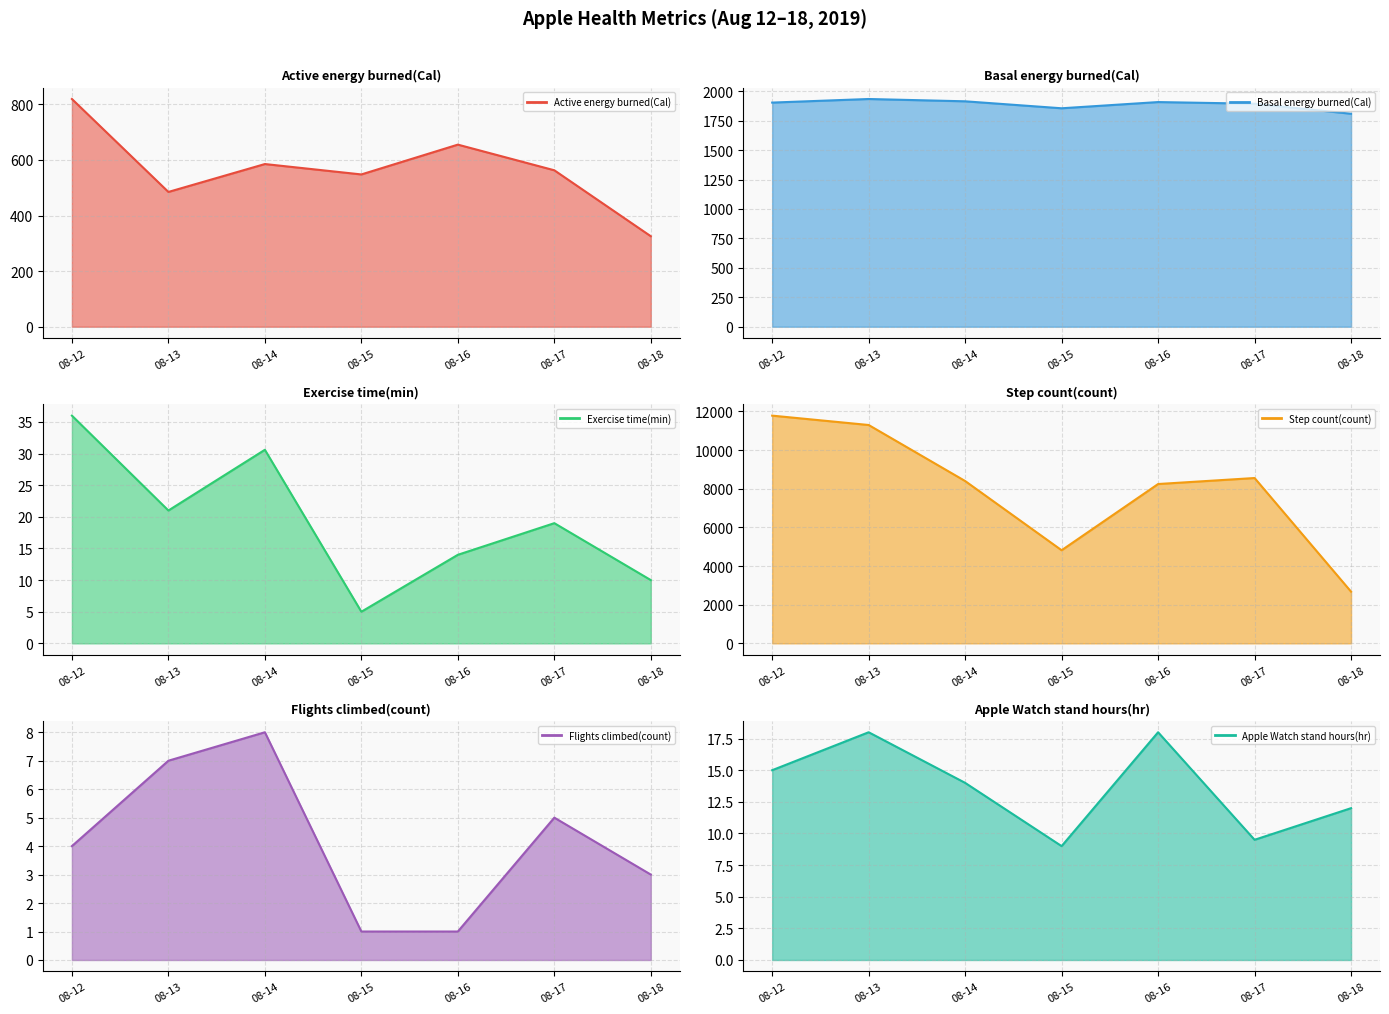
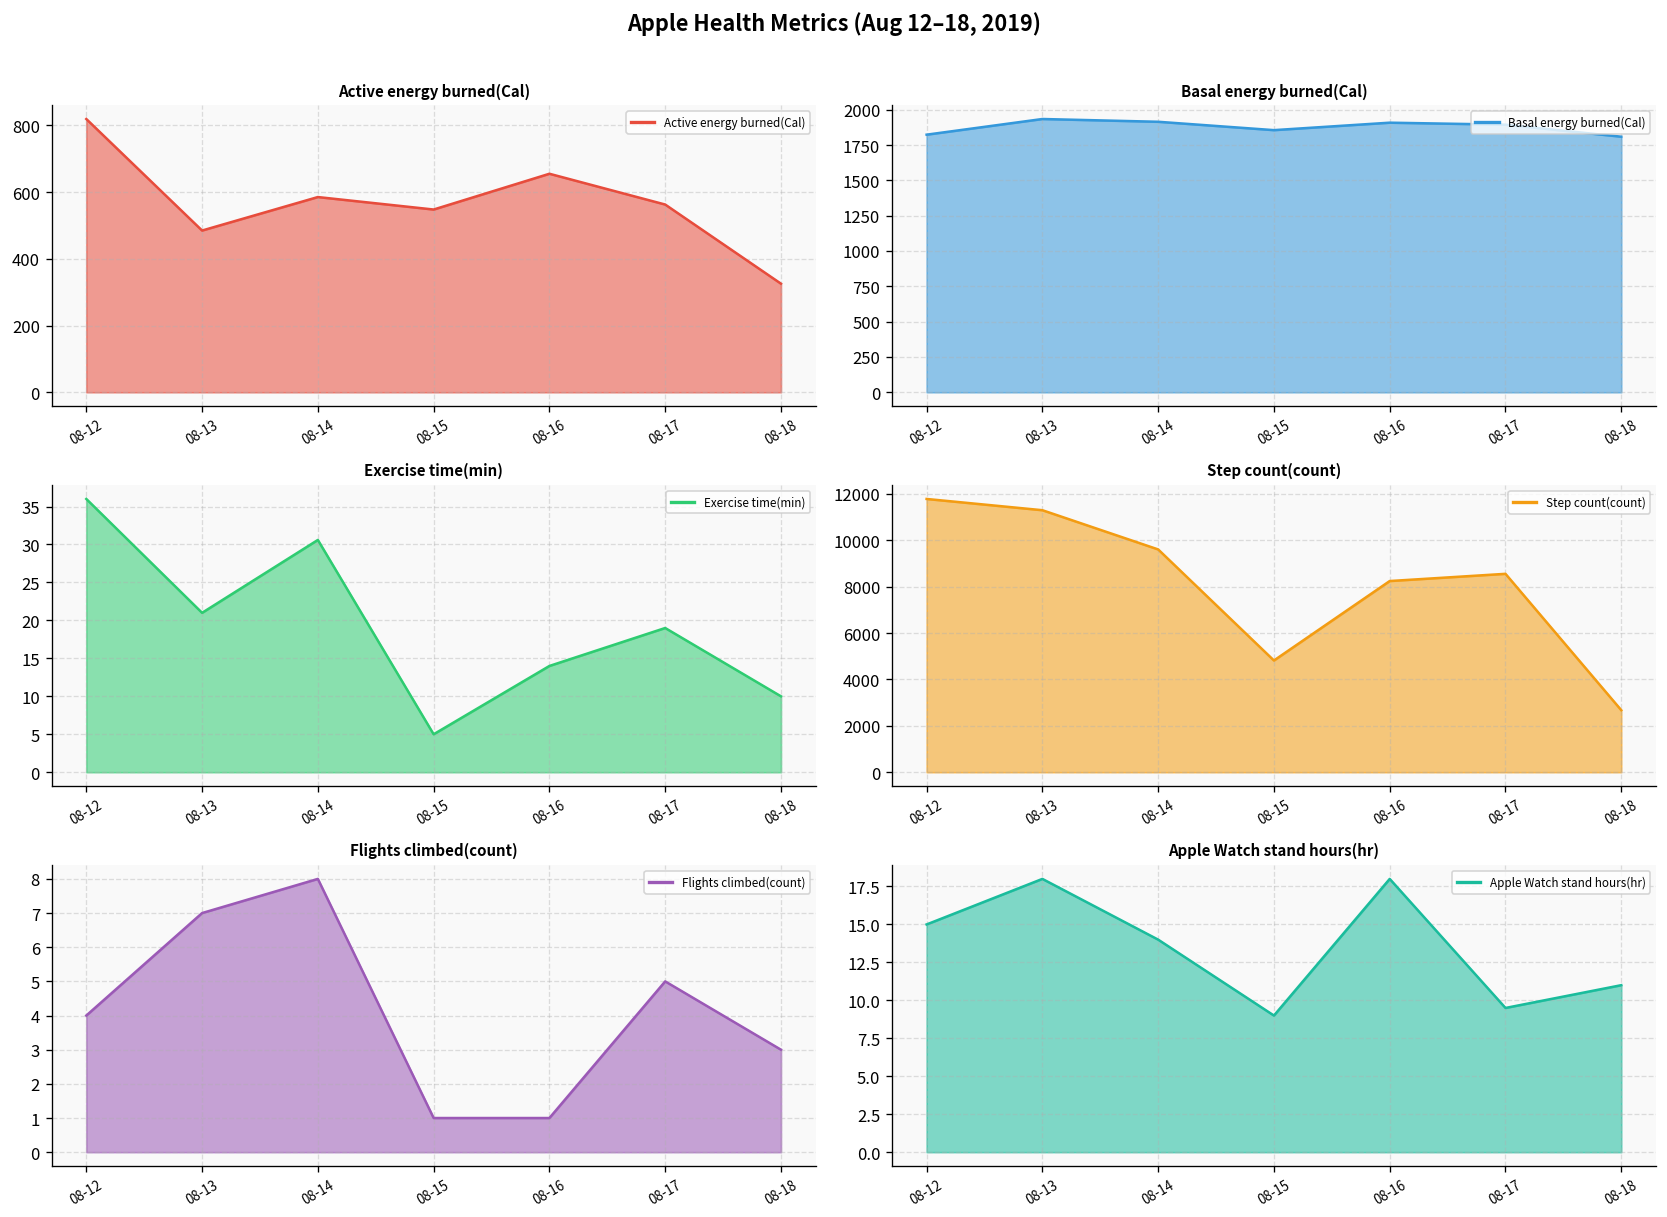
  {
    "Active energy burned(Cal)": {
      "08-12": 820,
      "08-13": 480,
      "08-14": 590,
      "08-15": 550,
      "08-16": 650,
      "08-17": 560,
      "08-18": 330
    },
    "Basal energy burned(Cal)": {
-     "08-12": 1900,
+     "08-12": 1820,
      "08-13": 1930,
      "08-14": 1910,
      "08-15": 1860,
      "08-16": 1910,
      "08-18": 1810
    },
    "Exercise time(min)": {
      "08-12": 36,
      "08-13": 21,
      "08-14": 31,
      "08-15": 5,
      "08-16": 14,
      "08-17": 19,
      "08-18": 10
    },
    "Step count(count)": {
      "08-12": 11800,
      "08-13": 11300,
-     "08-14": 8400,
+     "08-14": 9600,
      "08-15": 4800,
      "08-16": 8200,
      "08-17": 8600,
      "08-18": 2700
    },
    "Flights climbed(count)": {
      "08-12": 4.0,
      "08-13": 7.0,
      "08-14": 8.0,
      "08-15": 1.0,
      "08-16": 1.0,
      "08-17": 5.0,
      "08-18": 3.0
    },
    "Apple Watch stand hours(hr)": {
      "08-12": 15,
      "08-13": 18,
      "08-14": 14,
      "08-15": 9,
      "08-16": 18,
      "08-17": 9.5,
-     "08-18": 12
+     "08-18": 11
    }
  }
